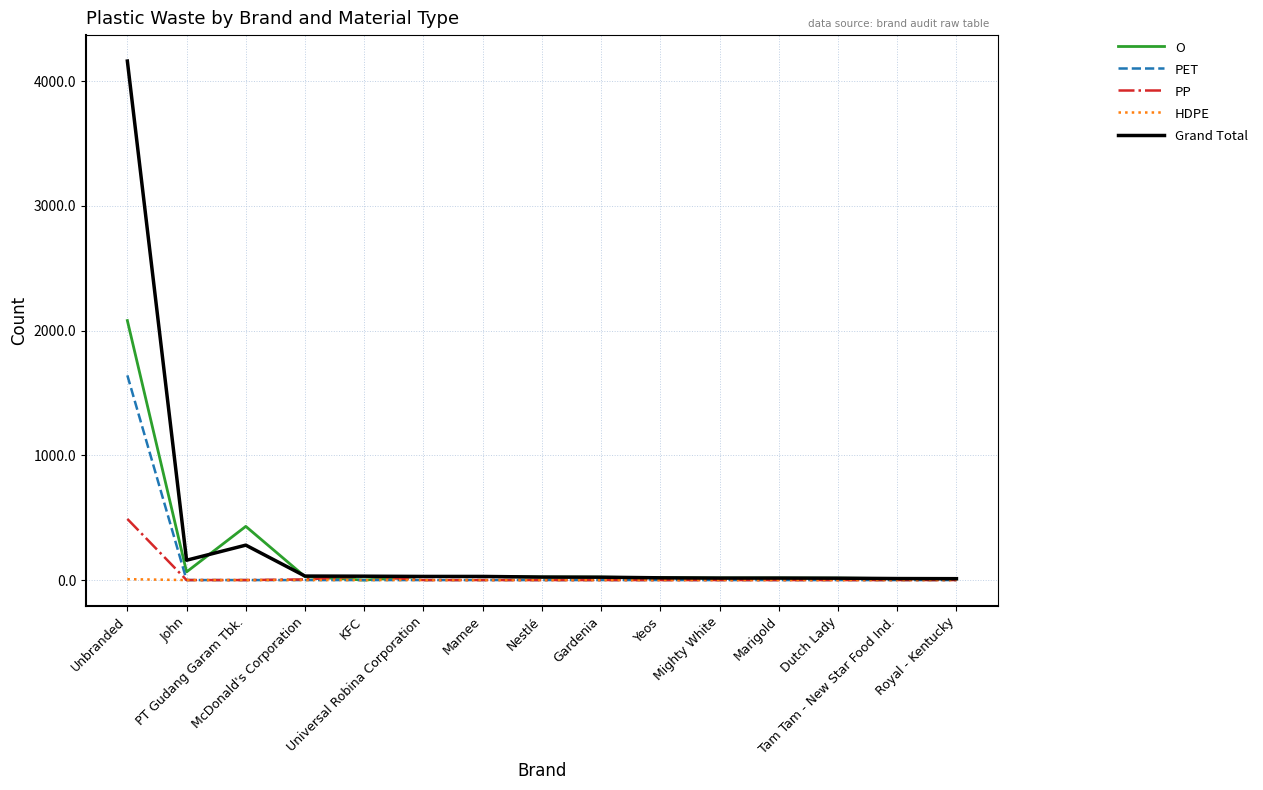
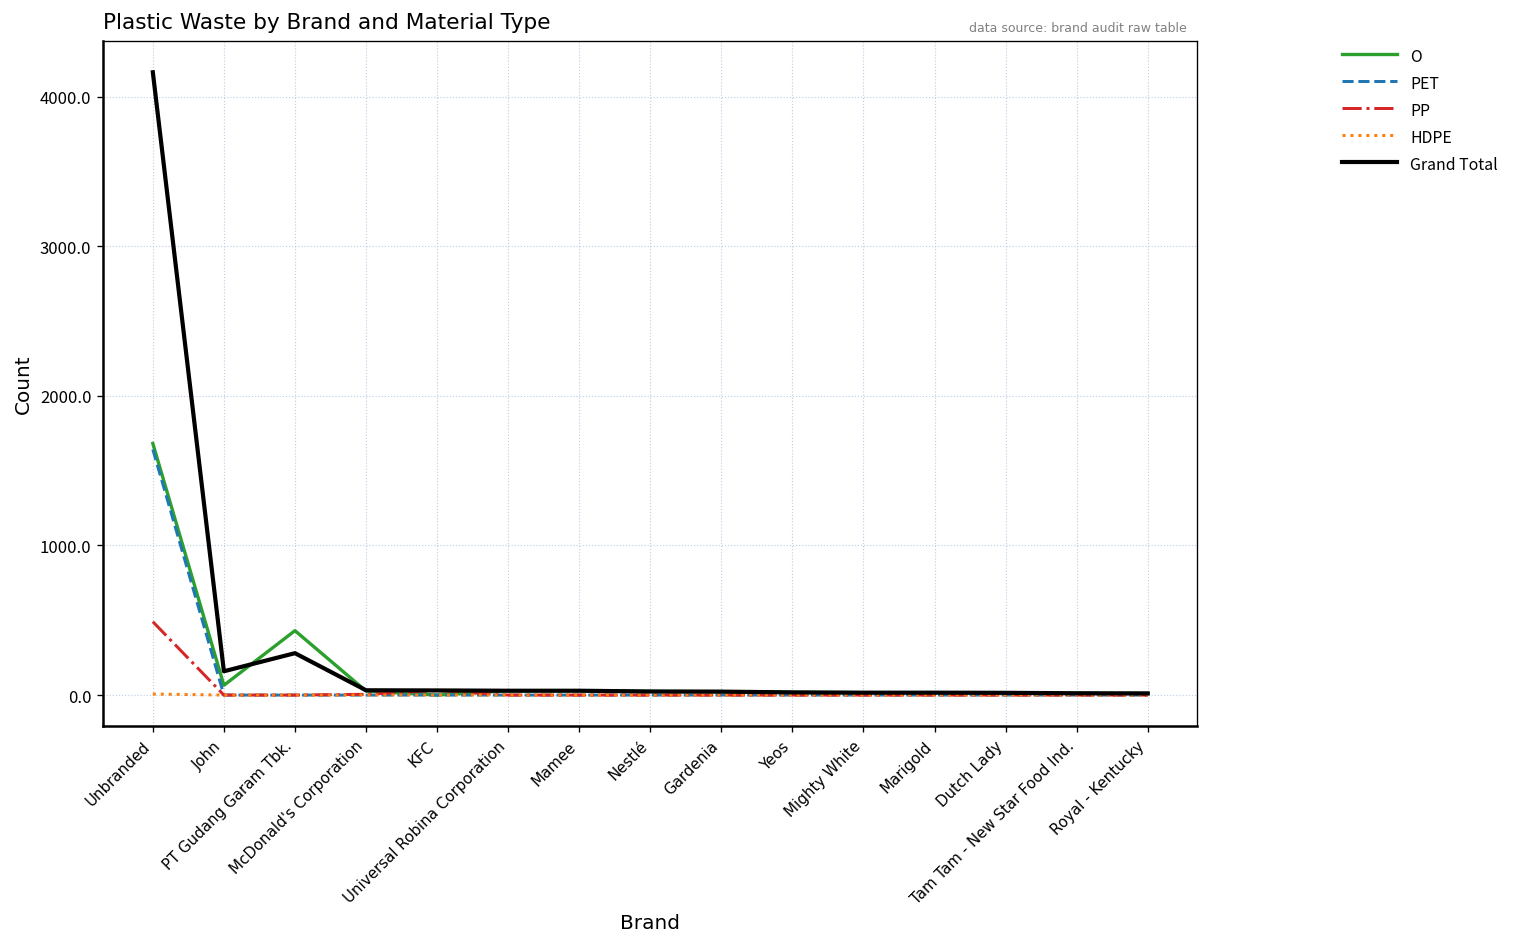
  {
    "O": {
-     "Unbranded": 2080,
+     "Unbranded": 1680,
      "John": 70,
      "PT Gudang Garam Tbk.": 430
    },
    "PET": {
      "Unbranded": 1640
    },
    "PP": {
      "Unbranded": 490
    },
    "HDPE": {
      "Unbranded": 10
    },
    "Grand Total": {
      "Unbranded": 4160,
      "John": 160,
      "PT Gudang Garam Tbk.": 280
    }
  }
